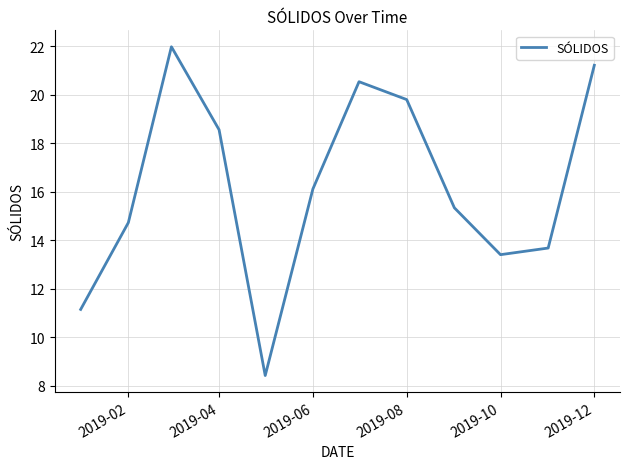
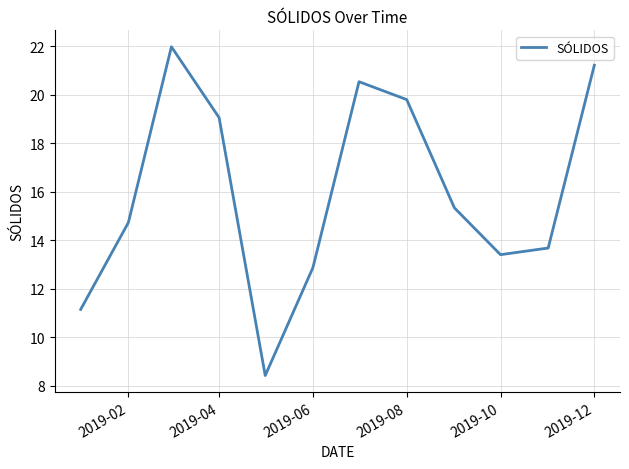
  {
    "2019-02": 14.7,
-   "2019-04": 18.6,
-   "2019-06": 16.1,
+   "2019-04": 19.1,
+   "2019-06": 12.9,
    "2019-08": 19.8,
    "2019-10": 13.4,
    "2019-12": 21.2
  }
